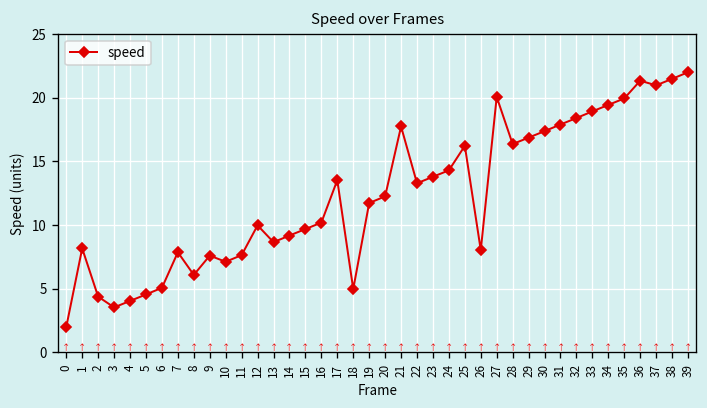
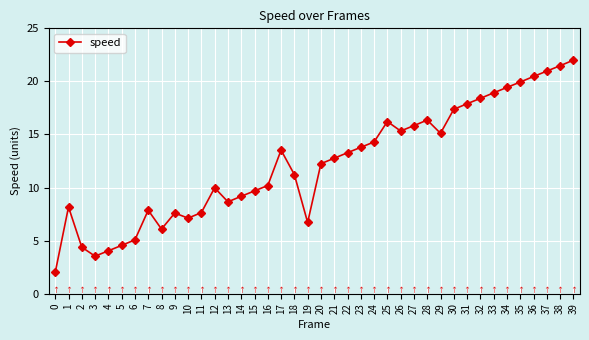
  {
    "0": 2.0,
    "1": 8.2,
    "2": 4.4,
    "3": 3.5,
    "4": 4.0,
    "5": 4.6,
    "6": 5.1,
    "7": 7.9,
    "8": 6.1,
    "9": 7.6,
    "10": 7.1,
    "11": 7.6,
    "12": 10.0,
    "13": 8.7,
    "14": 9.2,
    "15": 9.7,
    "16": 10.2,
    "17": 13.5,
-   "18": 5.0,
-   "19": 11.7,
+   "18": 11.2,
+   "19": 6.7,
    "20": 12.3,
-   "21": 17.7,
+   "21": 12.8,
    "22": 13.3,
    "23": 13.8,
    "24": 14.3,
    "25": 16.2,
-   "26": 8.0,
-   "27": 20.1,
+   "26": 15.3,
+   "27": 15.8,
    "28": 16.4,
-   "29": 16.9,
+   "29": 15.1,
    "30": 17.4,
    "31": 17.9,
    "32": 18.4,
    "33": 18.9,
    "34": 19.4,
    "35": 19.9,
-   "36": 21.3,
+   "36": 20.5,
    "37": 21.0,
    "38": 21.5,
    "39": 22.0
  }
